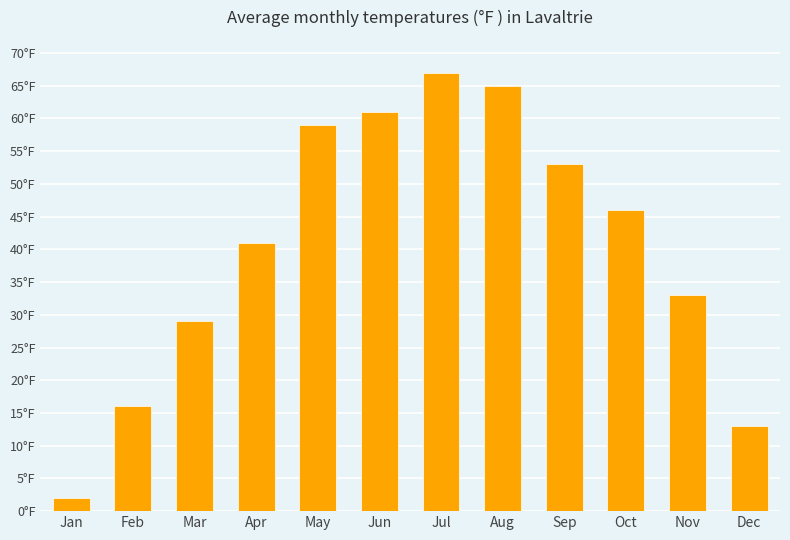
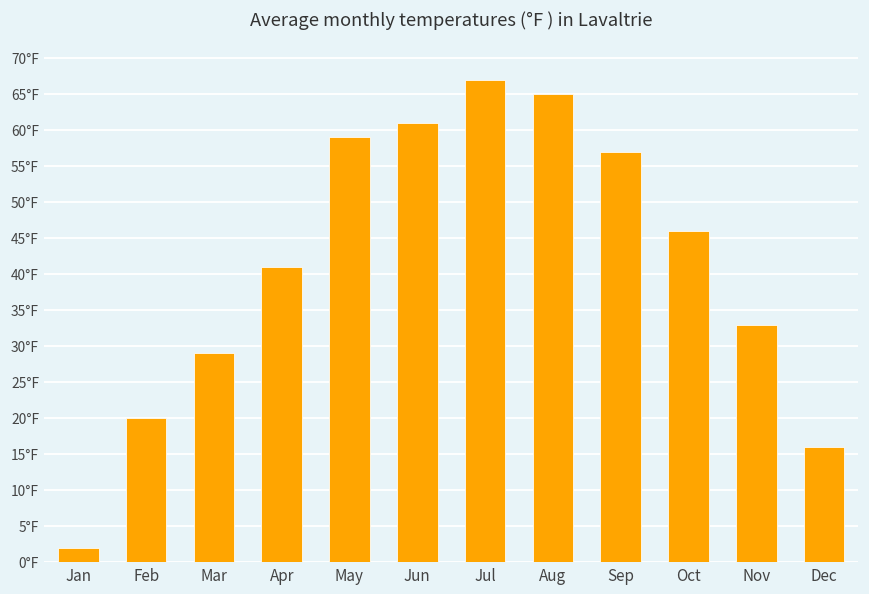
  {
    "Jan": "2°F",
-   "Feb": "16°F",
+   "Feb": "20°F",
    "Mar": "29°F",
    "Apr": "41°F",
    "May": "59°F",
    "Jun": "61°F",
    "Jul": "67°F",
    "Aug": "65°F",
-   "Sep": "53°F",
+   "Sep": "57°F",
    "Oct": "46°F",
    "Nov": "33°F",
-   "Dec": "13°F"
+   "Dec": "16°F"
  }
